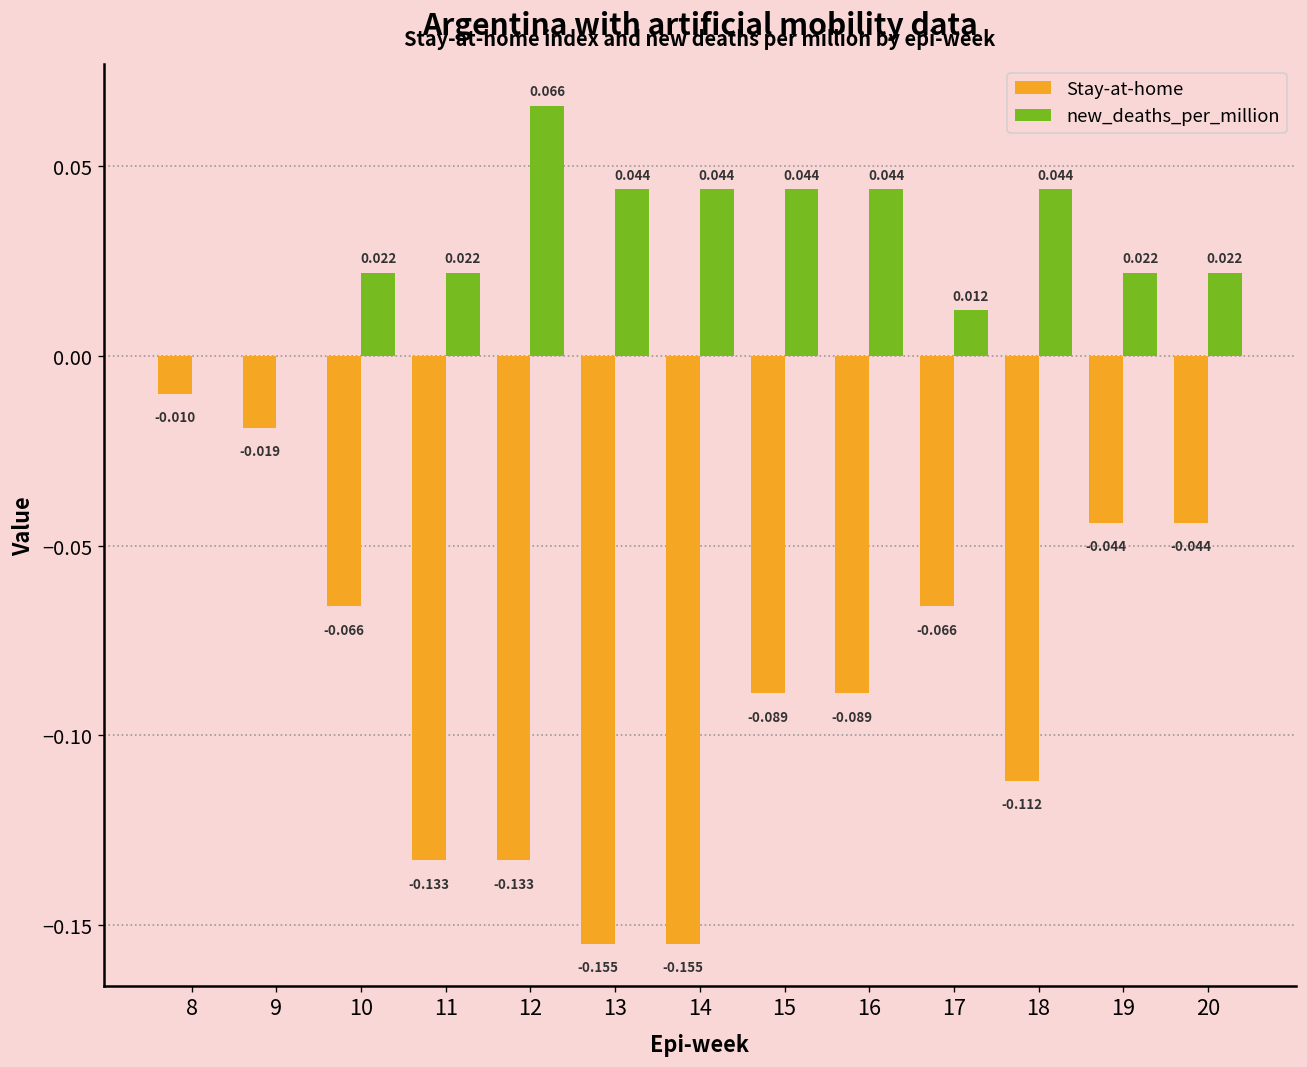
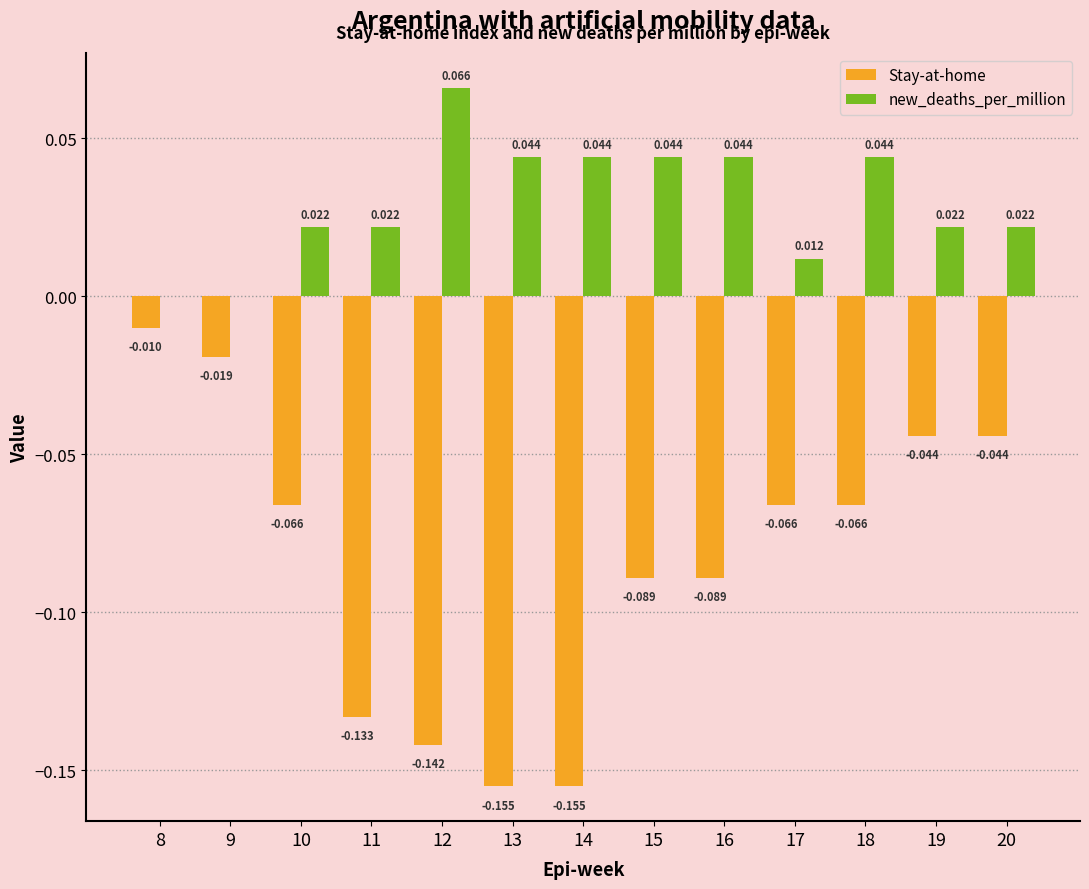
  {
    "Stay-at-home": {
      "8": -0.010,
      "9": -0.019,
      "10": -0.066,
      "11": -0.133,
-     "12": -0.133,
+     "12": -0.142,
      "13": -0.155,
      "14": -0.155,
      "15": -0.089,
      "16": -0.089,
      "17": -0.066,
-     "18": -0.112,
+     "18": -0.066,
      "19": -0.044,
      "20": -0.044
    },
    "new_deaths_per_million": {
      "10": 0.022,
      "11": 0.022,
      "12": 0.066,
      "13": 0.044,
      "14": 0.044,
      "15": 0.044,
      "16": 0.044,
      "17": 0.012,
      "18": 0.044,
      "19": 0.022,
      "20": 0.022
    }
  }
